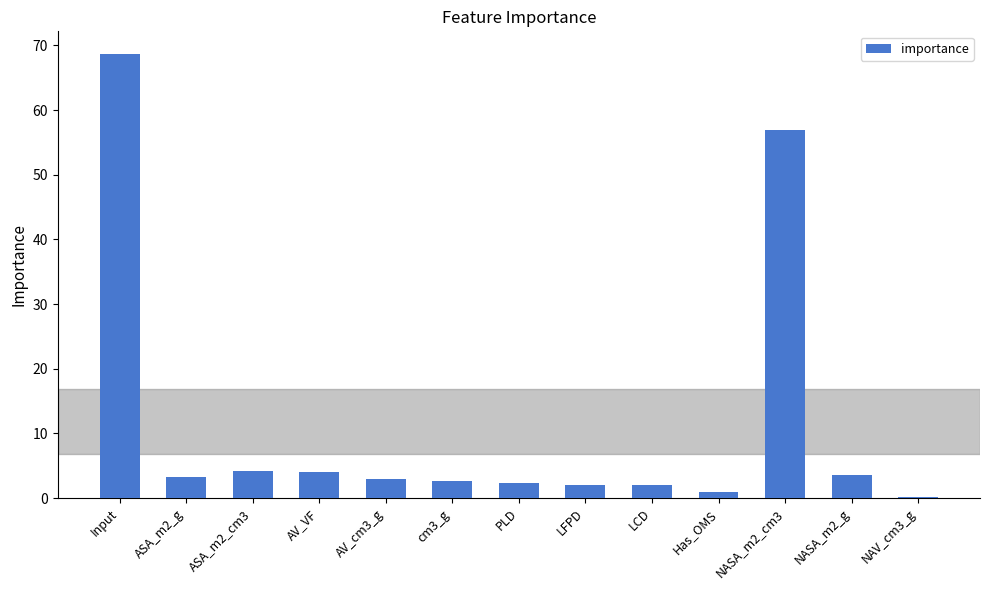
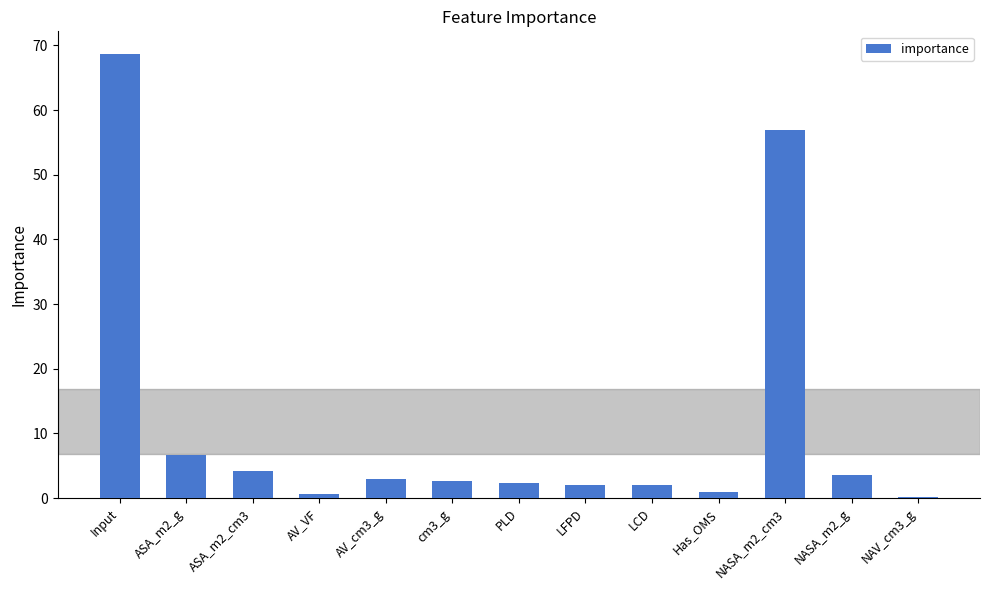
  {
    "Input": 69,
-   "ASA_m2_g": 3,
+   "ASA_m2_g": 7,
    "ASA_m2_cm3": 4,
-   "AV_VF": 4,
+   "AV_VF": 1,
    "AV_cm3_g": 3,
    "cm3_g": 3,
    "PLD": 2,
    "LFPD": 2,
    "LCD": 2,
    "Has_OMS": 1,
    "NASA_m2_cm3": 57,
    "NASA_m2_g": 4
  }
